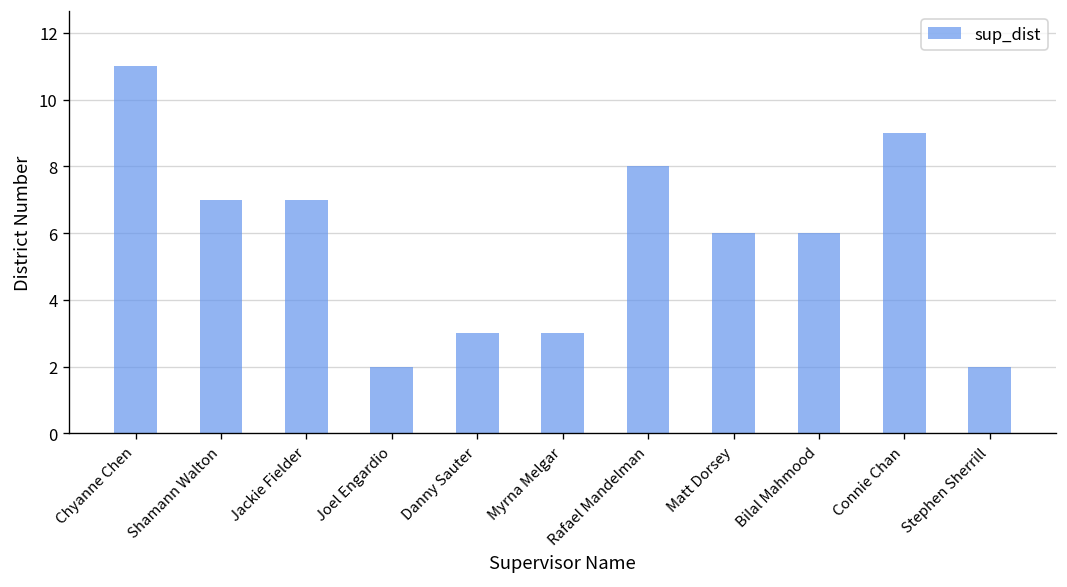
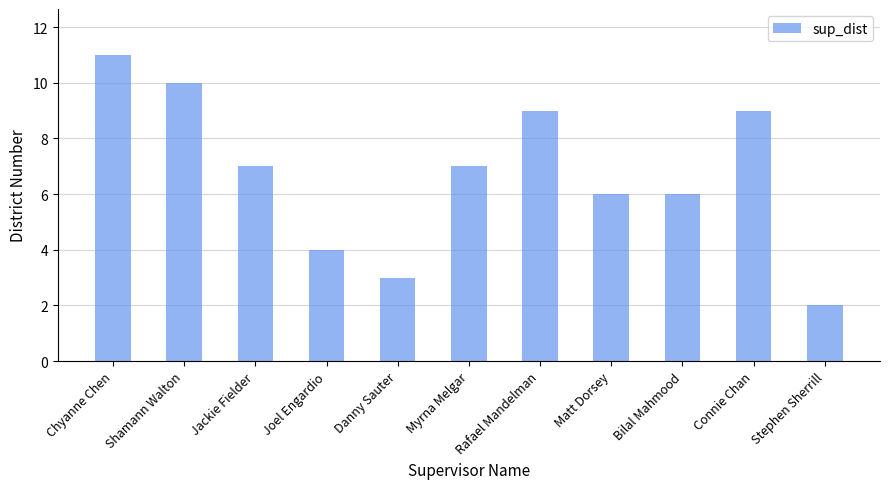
  {
    "Chyanne Chen": 11,
-   "Shamann Walton": 7,
+   "Shamann Walton": 10,
    "Jackie Fielder": 7,
-   "Joel Engardio": 2,
+   "Joel Engardio": 4,
    "Danny Sauter": 3,
-   "Myrna Melgar": 3,
-   "Rafael Mandelman": 8,
+   "Myrna Melgar": 7,
+   "Rafael Mandelman": 9,
    "Matt Dorsey": 6,
    "Bilal Mahmood": 6,
    "Connie Chan": 9,
    "Stephen Sherrill": 2
  }
